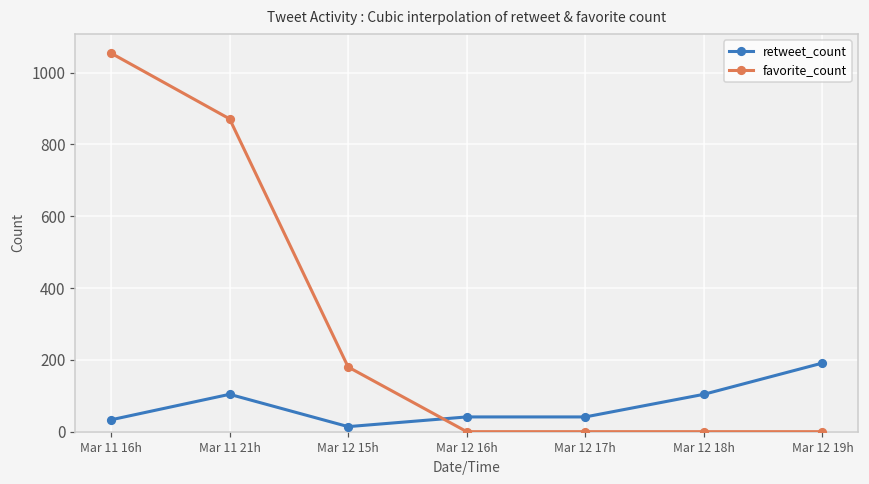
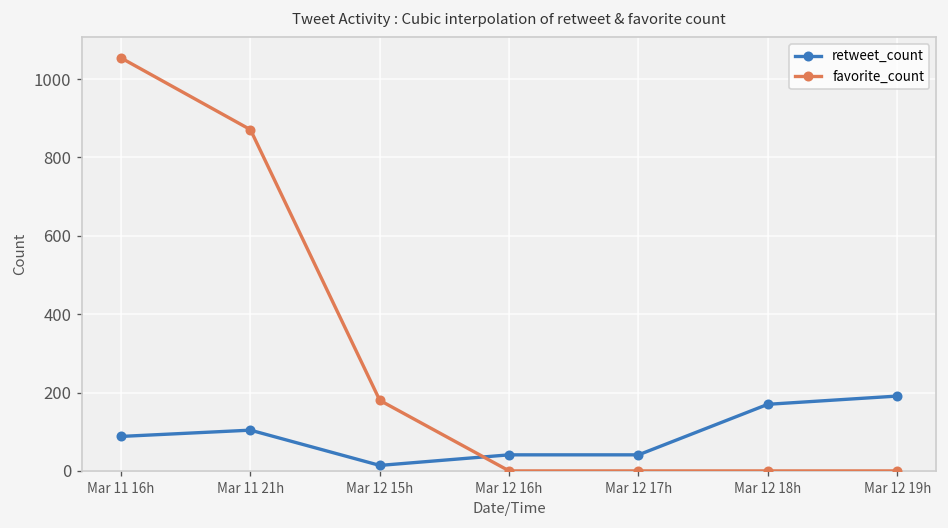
  {
    "retweet_count": {
-     "Mar 11 16h": 30,
+     "Mar 11 16h": 90,
      "Mar 11 21h": 100,
      "Mar 12 15h": 10,
      "Mar 12 16h": 40,
      "Mar 12 17h": 40,
-     "Mar 12 18h": 100,
+     "Mar 12 18h": 170,
      "Mar 12 19h": 190
    },
    "favorite_count": {
      "Mar 11 16h": 1050,
      "Mar 11 21h": 870,
      "Mar 12 15h": 180,
      "Mar 12 16h": 0,
      "Mar 12 17h": 0,
      "Mar 12 18h": 0,
      "Mar 12 19h": 0
    }
  }
